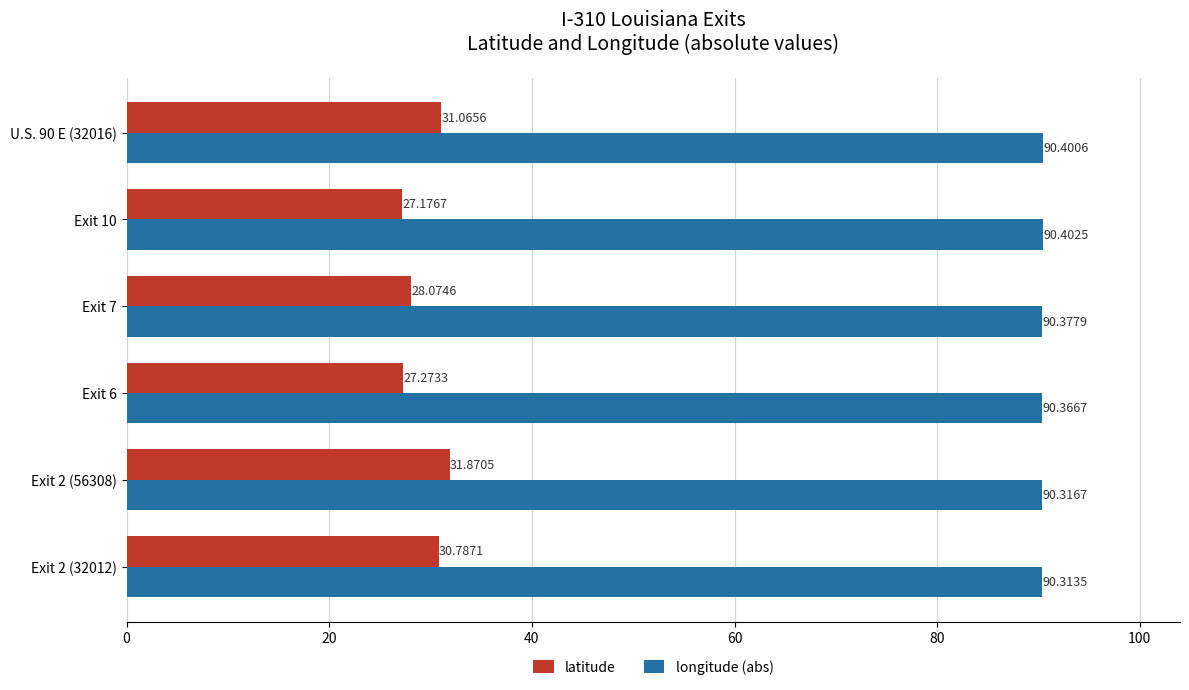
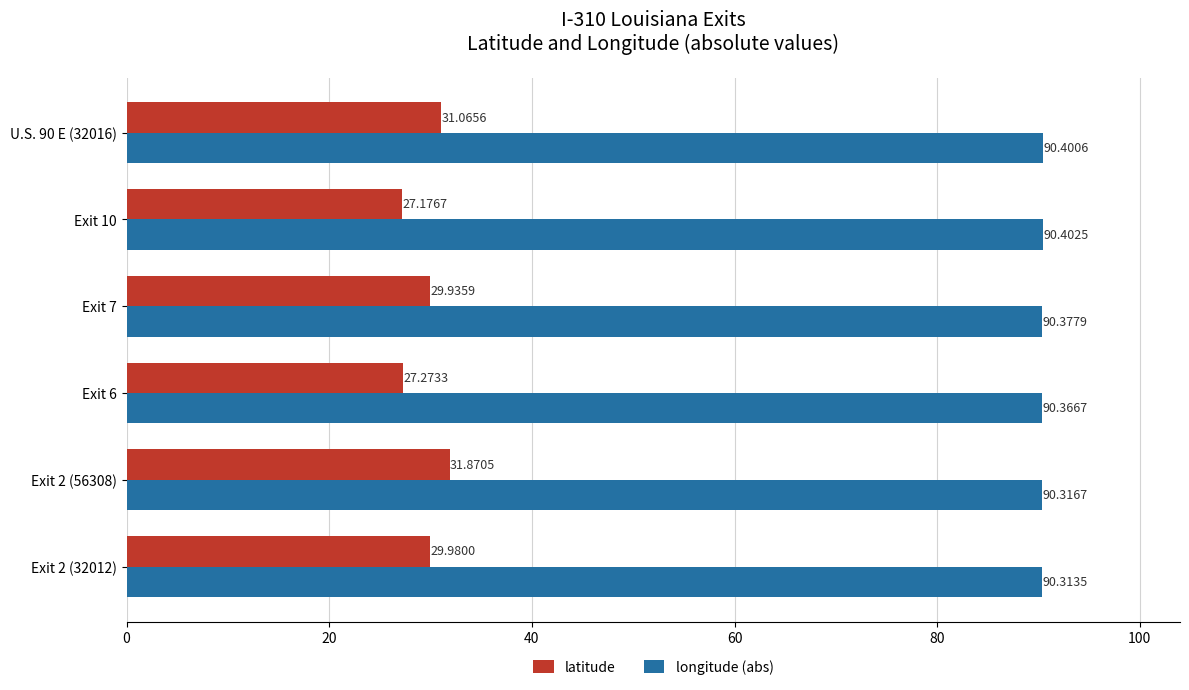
  {
    "latitude": {
      "U.S. 90 E (32016)": 31.0656,
      "Exit 10": 27.1767,
-     "Exit 7": 28.0746,
+     "Exit 7": 29.9359,
      "Exit 6": 27.2733,
      "Exit 2 (56308)": 31.8705,
-     "Exit 2 (32012)": 30.7871
+     "Exit 2 (32012)": 29.9800
    },
    "longitude (abs)": {
      "U.S. 90 E (32016)": 90.4006,
      "Exit 10": 90.4025,
      "Exit 7": 90.3779,
      "Exit 6": 90.3667,
      "Exit 2 (56308)": 90.3167,
      "Exit 2 (32012)": 90.3135
    }
  }
